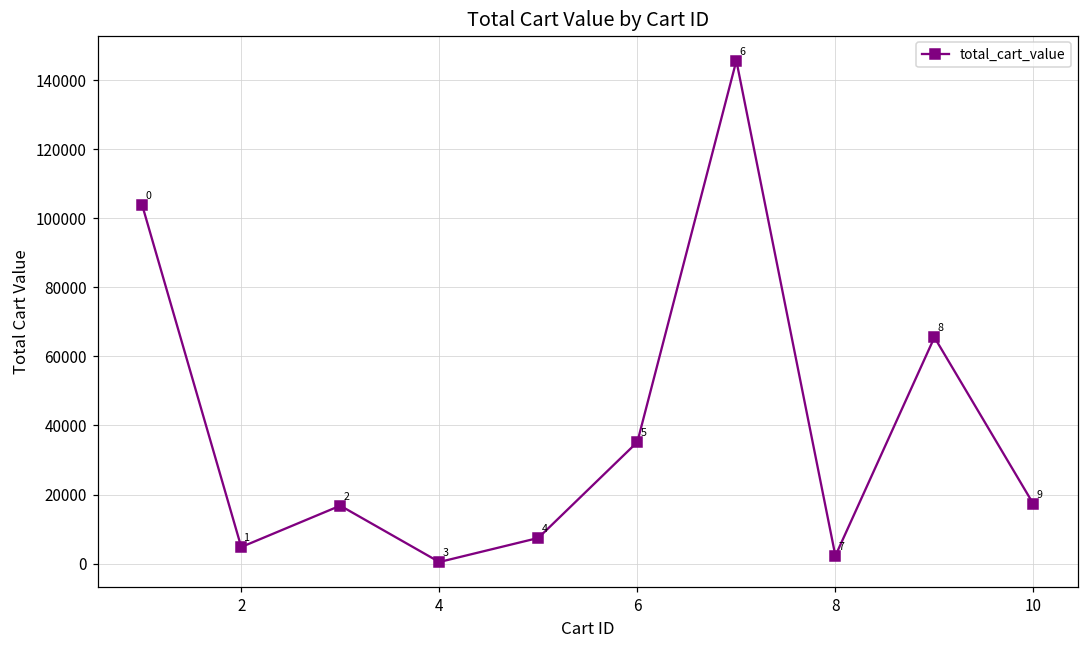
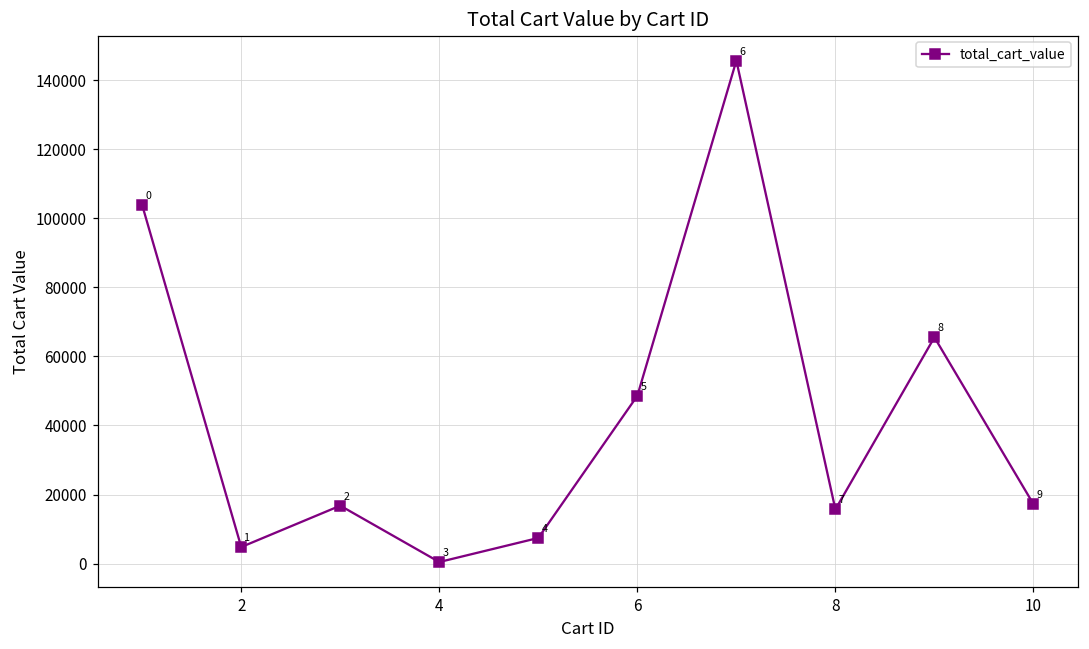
  {
-   "6": 35000,
-   "8": 2000
+   "6": 49000,
+   "8": 16000
  }
